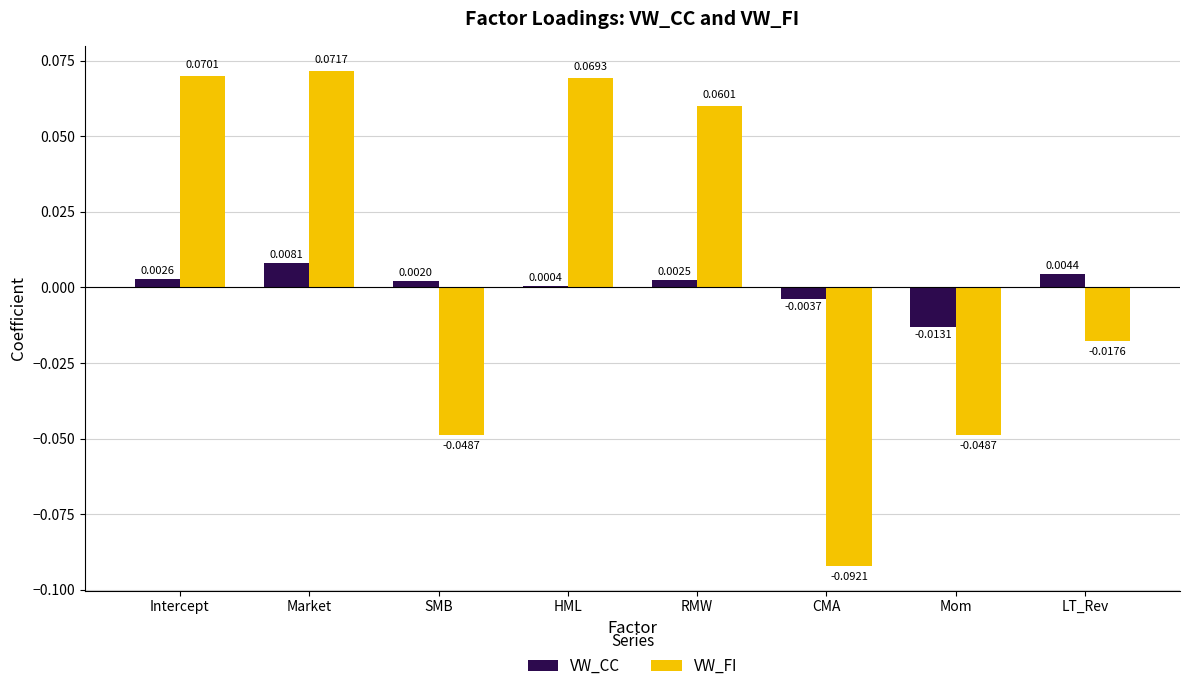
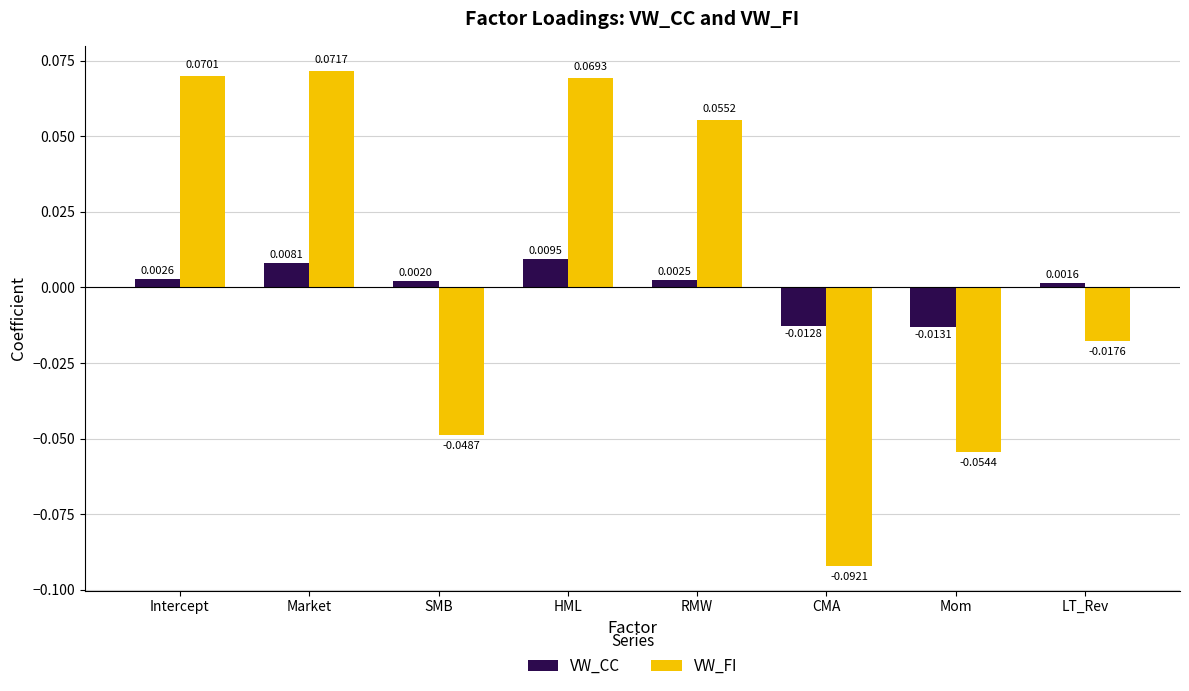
  {
    "VW_CC": {
      "Intercept": 0.0026,
      "Market": 0.0081,
      "SMB": 0.0020,
-     "HML": 0.0004,
+     "HML": 0.0095,
      "RMW": 0.0025,
-     "CMA": -0.0037,
+     "CMA": -0.0128,
      "Mom": -0.0131,
-     "LT_Rev": 0.0044
+     "LT_Rev": 0.0016
    },
    "VW_FI": {
      "Intercept": 0.0701,
      "Market": 0.0717,
      "SMB": -0.0487,
      "HML": 0.0693,
-     "RMW": 0.0601,
+     "RMW": 0.0552,
      "CMA": -0.0921,
-     "Mom": -0.0487,
+     "Mom": -0.0544,
      "LT_Rev": -0.0176
    }
  }
